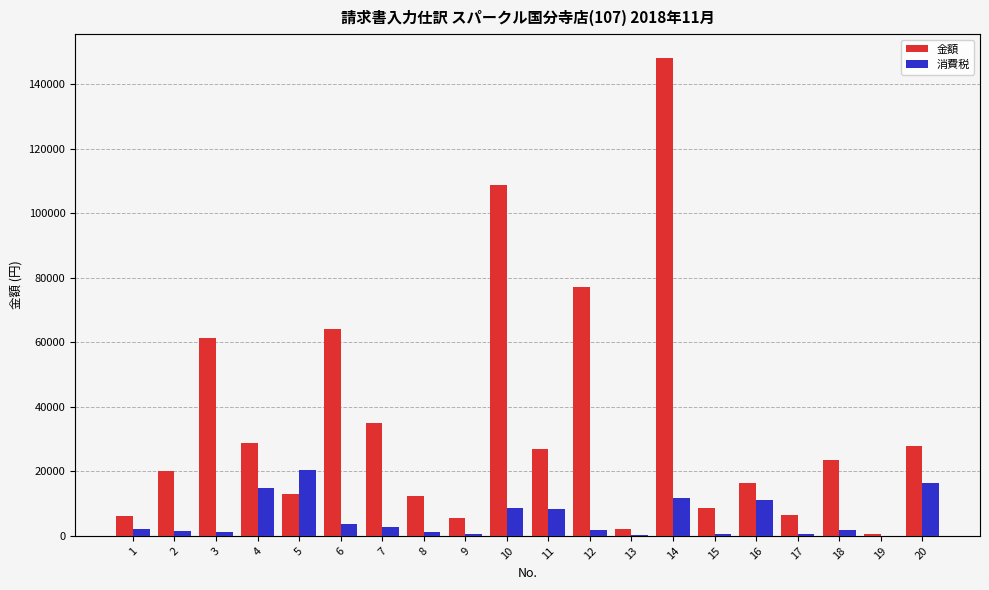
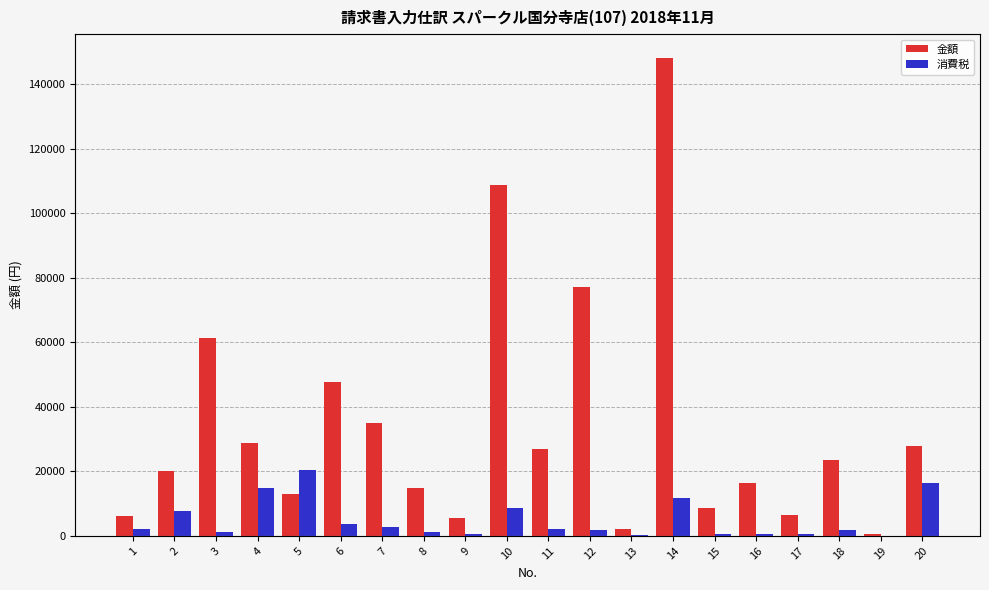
  {
    "金額": {
      "1": 6000,
      "2": 20000,
      "3": 61000,
      "4": 29000,
      "5": 13000,
-     "6": 64000,
+     "6": 48000,
      "7": 35000,
-     "8": 12000,
+     "8": 15000,
      "9": 6000,
      "10": 109000,
      "11": 27000,
      "12": 77000,
      "13": 2000,
      "14": 148000,
      "15": 9000,
      "16": 16000,
      "17": 6000,
      "18": 23000,
      "20": 28000
    },
    "消費税": {
      "1": 2000,
-     "2": 2000,
+     "2": 8000,
      "3": 1000,
      "4": 15000,
      "5": 20000,
      "6": 4000,
      "7": 3000,
      "8": 1000,
      "10": 9000,
-     "11": 8000,
+     "11": 2000,
      "12": 2000,
      "14": 12000,
-     "16": 11000,
+     "16": 1000,
      "18": 2000,
      "20": 16000
    }
  }
